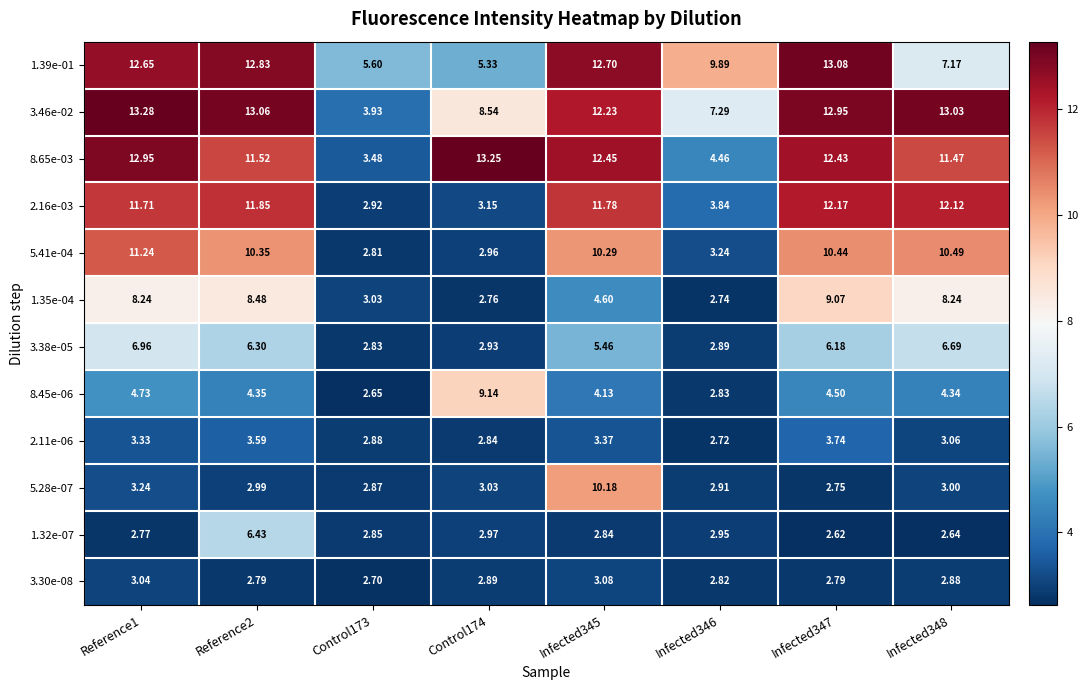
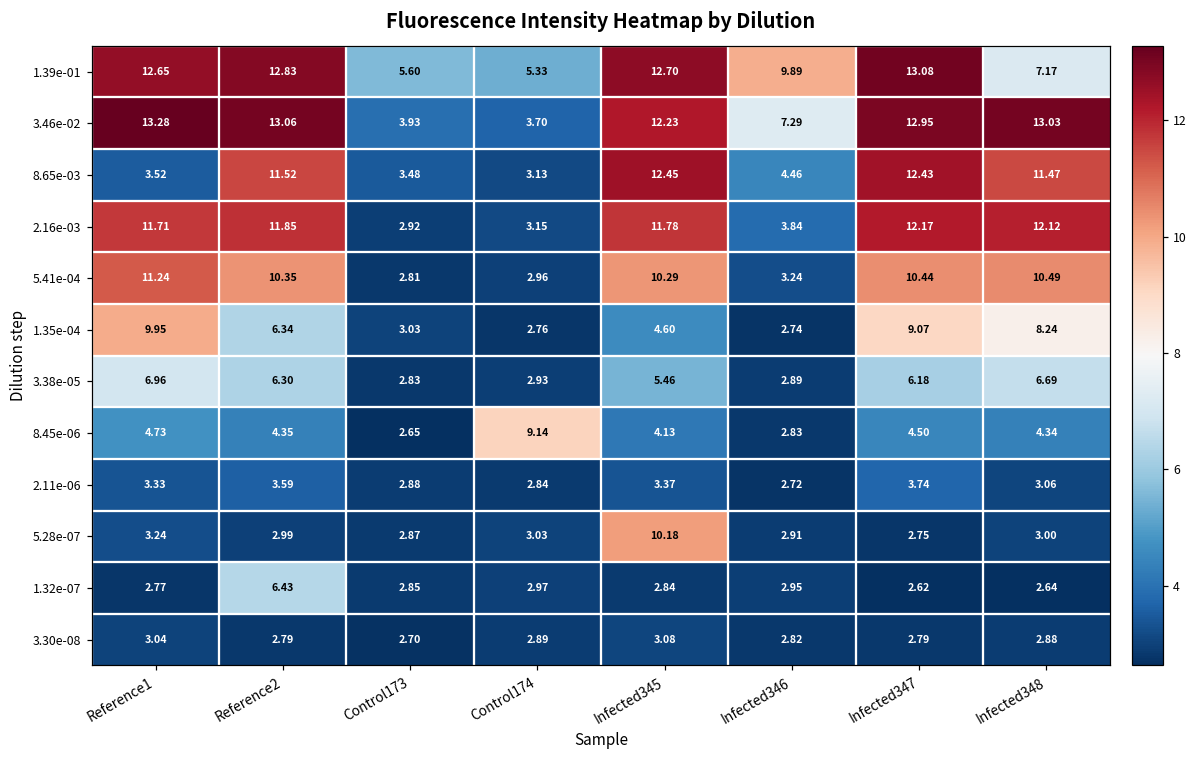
  {
    "1.39e-01": {
      "Reference1": 12.65,
      "Reference2": 12.83,
      "Control173": 5.60,
      "Control174": 5.33,
      "Infected345": 12.70,
      "Infected346": 9.89,
      "Infected347": 13.08,
      "Infected348": 7.17
    },
    "3.46e-02": {
      "Reference1": 13.28,
      "Reference2": 13.06,
      "Control173": 3.93,
-     "Control174": 8.54,
+     "Control174": 3.70,
      "Infected345": 12.23,
      "Infected346": 7.29,
      "Infected347": 12.95,
      "Infected348": 13.03
    },
    "8.65e-03": {
-     "Reference1": 12.95,
+     "Reference1": 3.52,
      "Reference2": 11.52,
      "Control173": 3.48,
-     "Control174": 13.25,
+     "Control174": 3.13,
      "Infected345": 12.45,
      "Infected346": 4.46,
      "Infected347": 12.43,
      "Infected348": 11.47
    },
    "2.16e-03": {
      "Reference1": 11.71,
      "Reference2": 11.85,
      "Control173": 2.92,
      "Control174": 3.15,
      "Infected345": 11.78,
      "Infected346": 3.84,
      "Infected347": 12.17,
      "Infected348": 12.12
    },
    "5.41e-04": {
      "Reference1": 11.24,
      "Reference2": 10.35,
      "Control173": 2.81,
      "Control174": 2.96,
      "Infected345": 10.29,
      "Infected346": 3.24,
      "Infected347": 10.44,
      "Infected348": 10.49
    },
    "1.35e-04": {
-     "Reference1": 8.24,
-     "Reference2": 8.48,
+     "Reference1": 9.95,
+     "Reference2": 6.34,
      "Control173": 3.03,
      "Control174": 2.76,
      "Infected345": 4.60,
      "Infected346": 2.74,
      "Infected347": 9.07,
      "Infected348": 8.24
    },
    "3.38e-05": {
      "Reference1": 6.96,
      "Reference2": 6.30,
      "Control173": 2.83,
      "Control174": 2.93,
      "Infected345": 5.46,
      "Infected346": 2.89,
      "Infected347": 6.18,
      "Infected348": 6.69
    },
    "8.45e-06": {
      "Reference1": 4.73,
      "Reference2": 4.35,
      "Control173": 2.65,
      "Control174": 9.14,
      "Infected345": 4.13,
      "Infected346": 2.83,
      "Infected347": 4.50,
      "Infected348": 4.34
    },
    "2.11e-06": {
      "Reference1": 3.33,
      "Reference2": 3.59,
      "Control173": 2.88,
      "Control174": 2.84,
      "Infected345": 3.37,
      "Infected346": 2.72,
      "Infected347": 3.74,
      "Infected348": 3.06
    },
    "5.28e-07": {
      "Reference1": 3.24,
      "Reference2": 2.99,
      "Control173": 2.87,
      "Control174": 3.03,
      "Infected345": 10.18,
      "Infected346": 2.91,
      "Infected347": 2.75,
      "Infected348": 3.00
    },
    "1.32e-07": {
      "Reference1": 2.77,
      "Reference2": 6.43,
      "Control173": 2.85,
      "Control174": 2.97,
      "Infected345": 2.84,
      "Infected346": 2.95,
      "Infected347": 2.62,
      "Infected348": 2.64
    },
    "3.30e-08": {
      "Reference1": 3.04,
      "Reference2": 2.79,
      "Control173": 2.70,
      "Control174": 2.89,
      "Infected345": 3.08,
      "Infected346": 2.82,
      "Infected347": 2.79,
      "Infected348": 2.88
    }
  }
